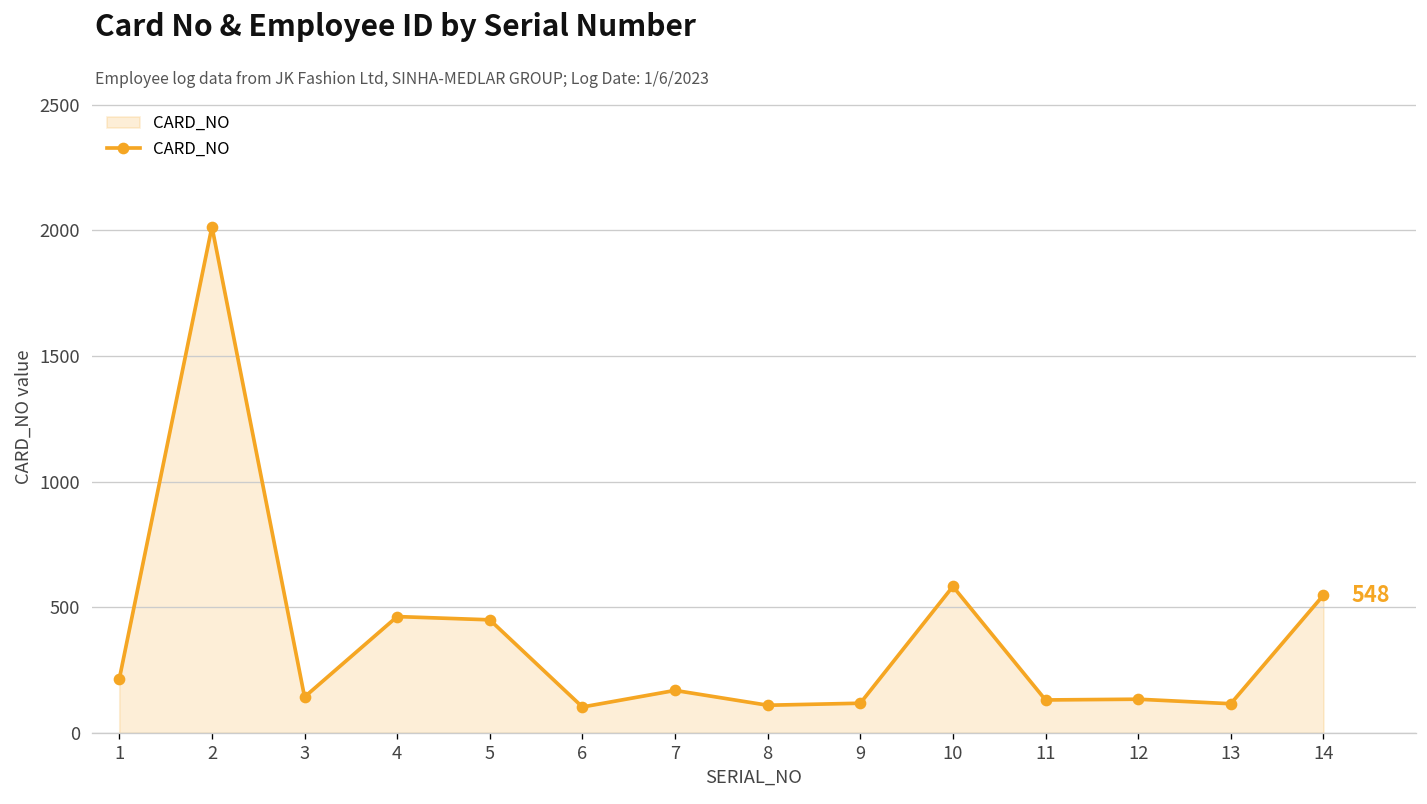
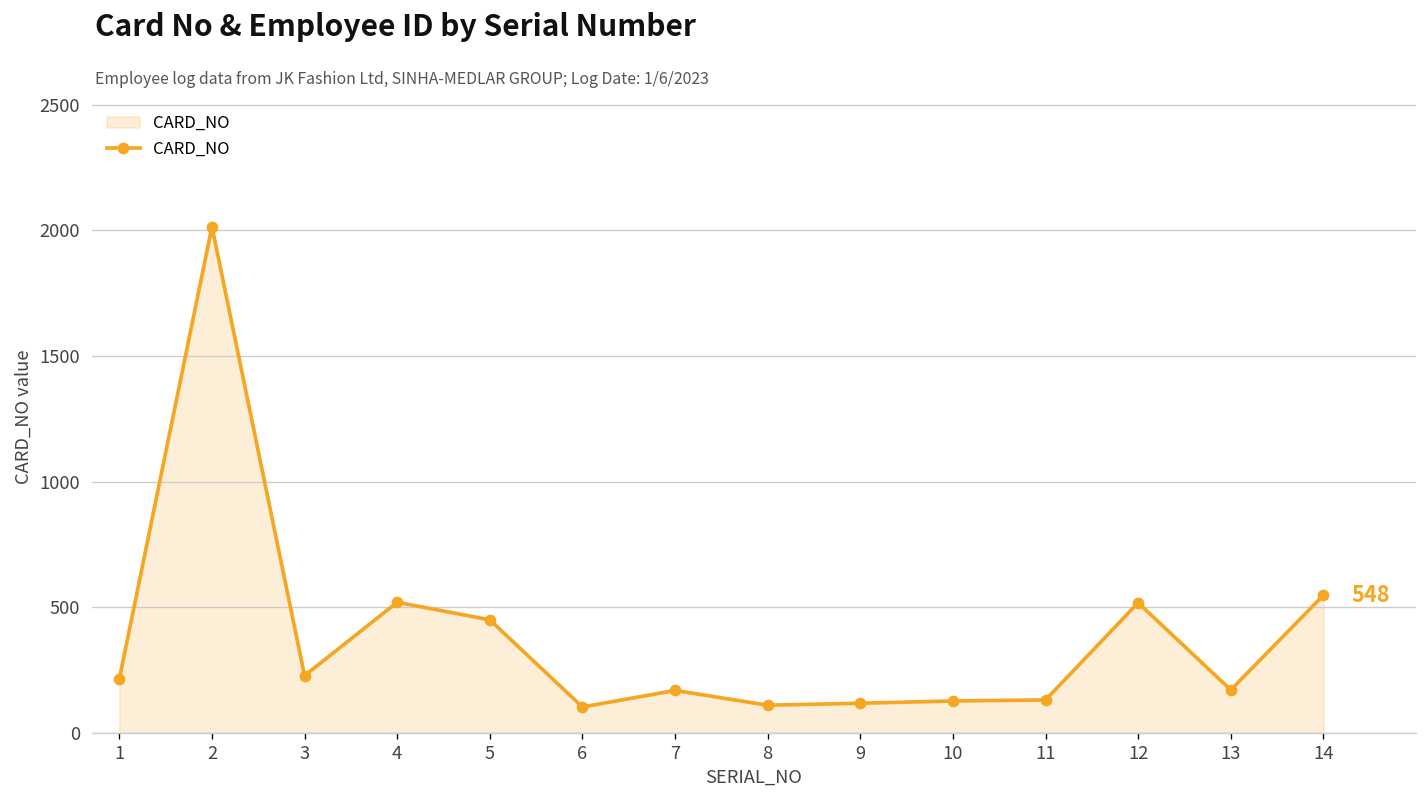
  {
    "1": 220,
    "2": 2020,
-   "3": 140,
-   "4": 460,
+   "3": 230,
+   "4": 520,
    "5": 450,
    "6": 100,
    "7": 170,
    "8": 110,
    "9": 120,
-   "10": 580,
+   "10": 130,
    "11": 130,
-   "12": 130,
-   "13": 120
+   "12": 520,
+   "13": 170
  }
